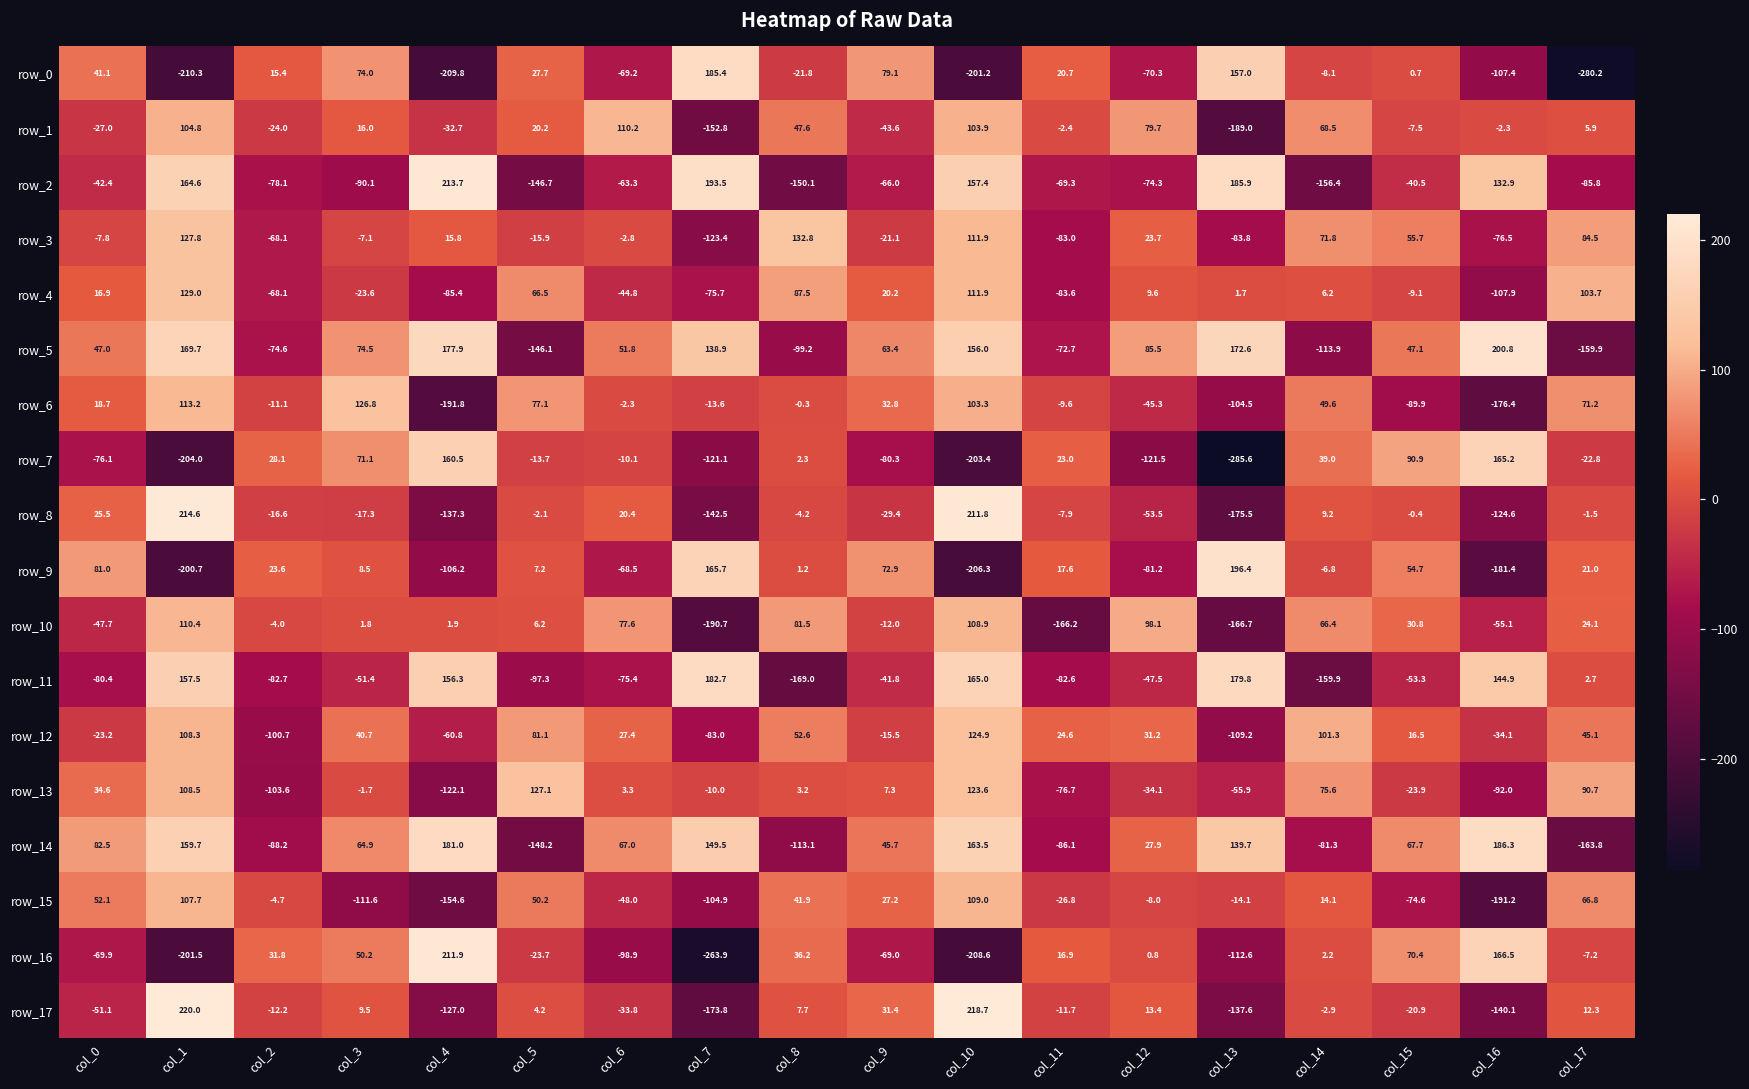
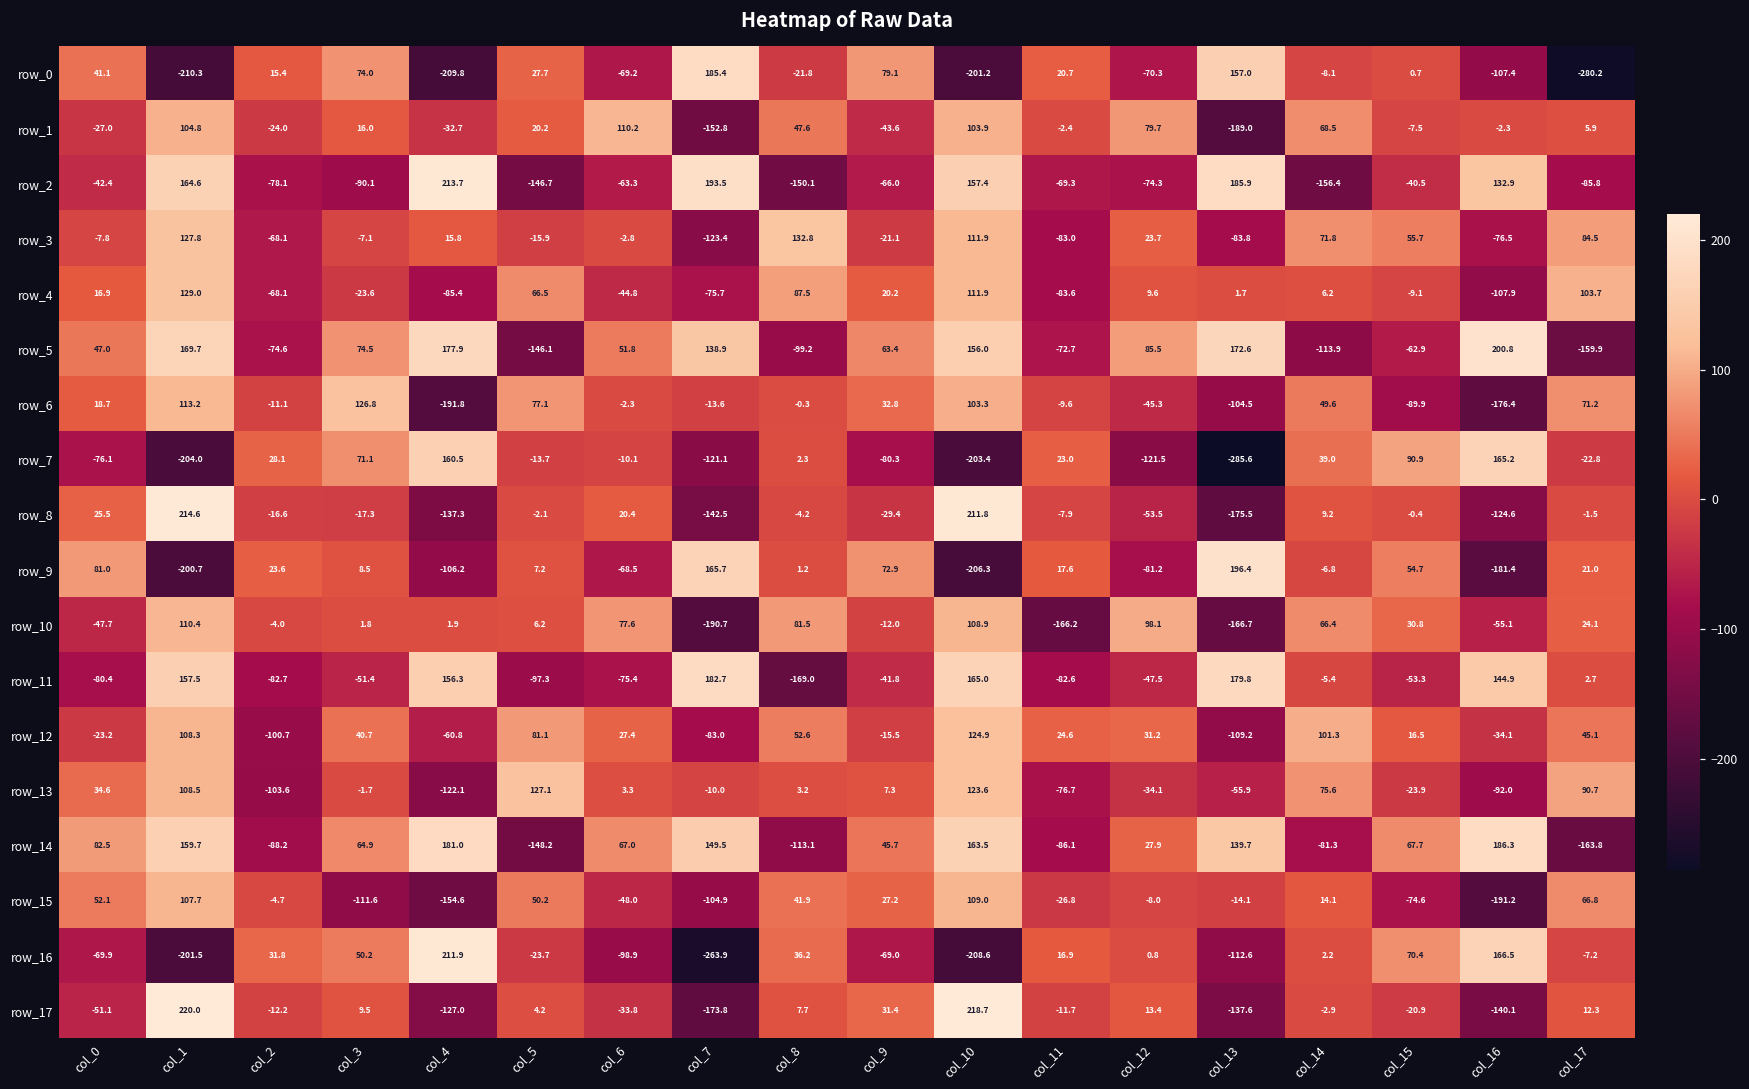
  {
    "row_5": {
      "col_0": 47.0,
      "col_1": 169.7,
      "col_2": -74.6,
      "col_3": 74.5,
      "col_4": 177.9,
      "col_5": -146.1,
      "col_6": 51.8,
      "col_7": 138.9,
      "col_8": -99.2,
      "col_9": 63.4,
      "col_10": 156.0,
      "col_11": -72.7,
      "col_12": 85.5,
      "col_13": 172.6,
      "col_14": -113.9,
-     "col_15": 47.1,
+     "col_15": -62.9,
      "col_16": 200.8,
      "col_17": -159.9
    },
    "row_11": {
      "col_0": -80.4,
      "col_1": 157.5,
      "col_2": -82.7,
      "col_3": -51.4,
      "col_4": 156.3,
      "col_5": -97.3,
      "col_6": -75.4,
      "col_7": 182.7,
      "col_8": -169.0,
      "col_9": -41.8,
      "col_10": 165.0,
      "col_11": -82.6,
      "col_12": -47.5,
      "col_13": 179.8,
-     "col_14": -159.9,
+     "col_14": -5.4,
      "col_15": -53.3,
      "col_16": 144.9,
      "col_17": 2.7
    }
  }
